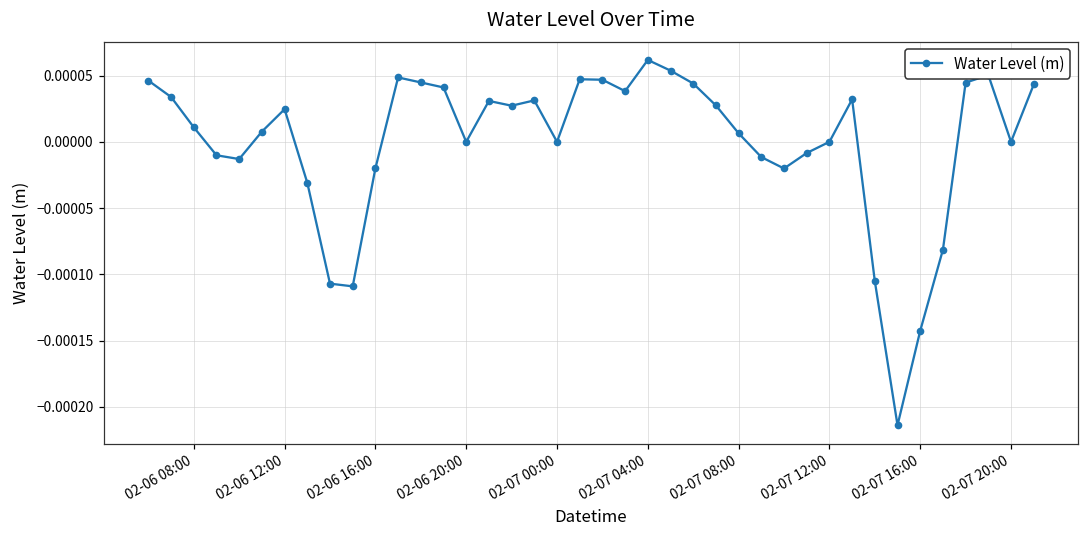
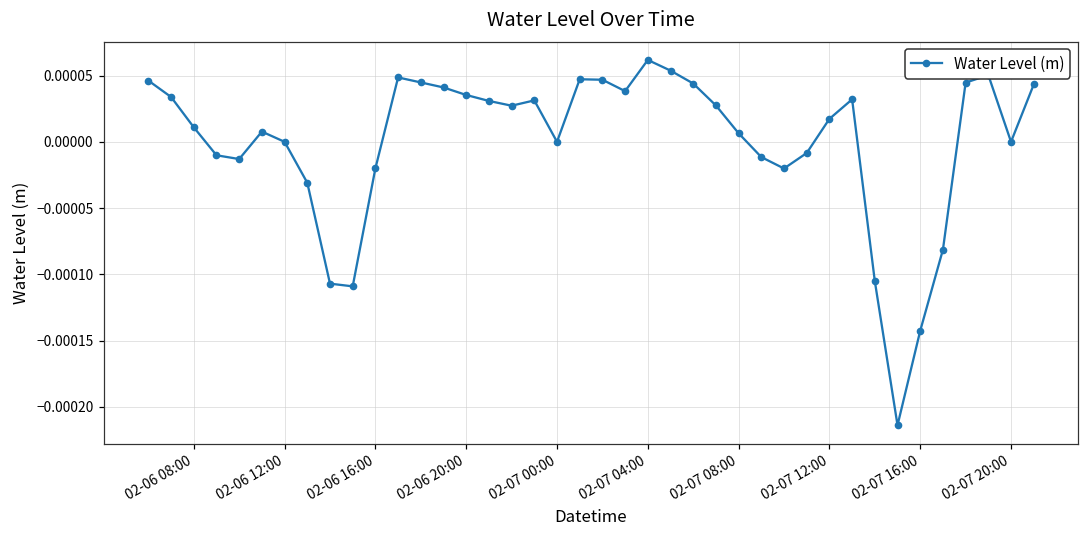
  {
    "02-06 08:00": 0.00001,
-   "02-06 12:00": 0.00002,
+   "02-06 12:00": 0.00000,
    "02-06 16:00": -0.00002,
-   "02-06 20:00": 0.00000,
+   "02-06 20:00": 0.00004,
    "02-07 00:00": 0.00000,
    "02-07 04:00": 0.00006,
    "02-07 08:00": 0.000006,
-   "02-07 12:00": 0.00000,
+   "02-07 12:00": 0.00002,
    "02-07 16:00": -0.000143,
    "02-07 20:00": 0.00000
  }
